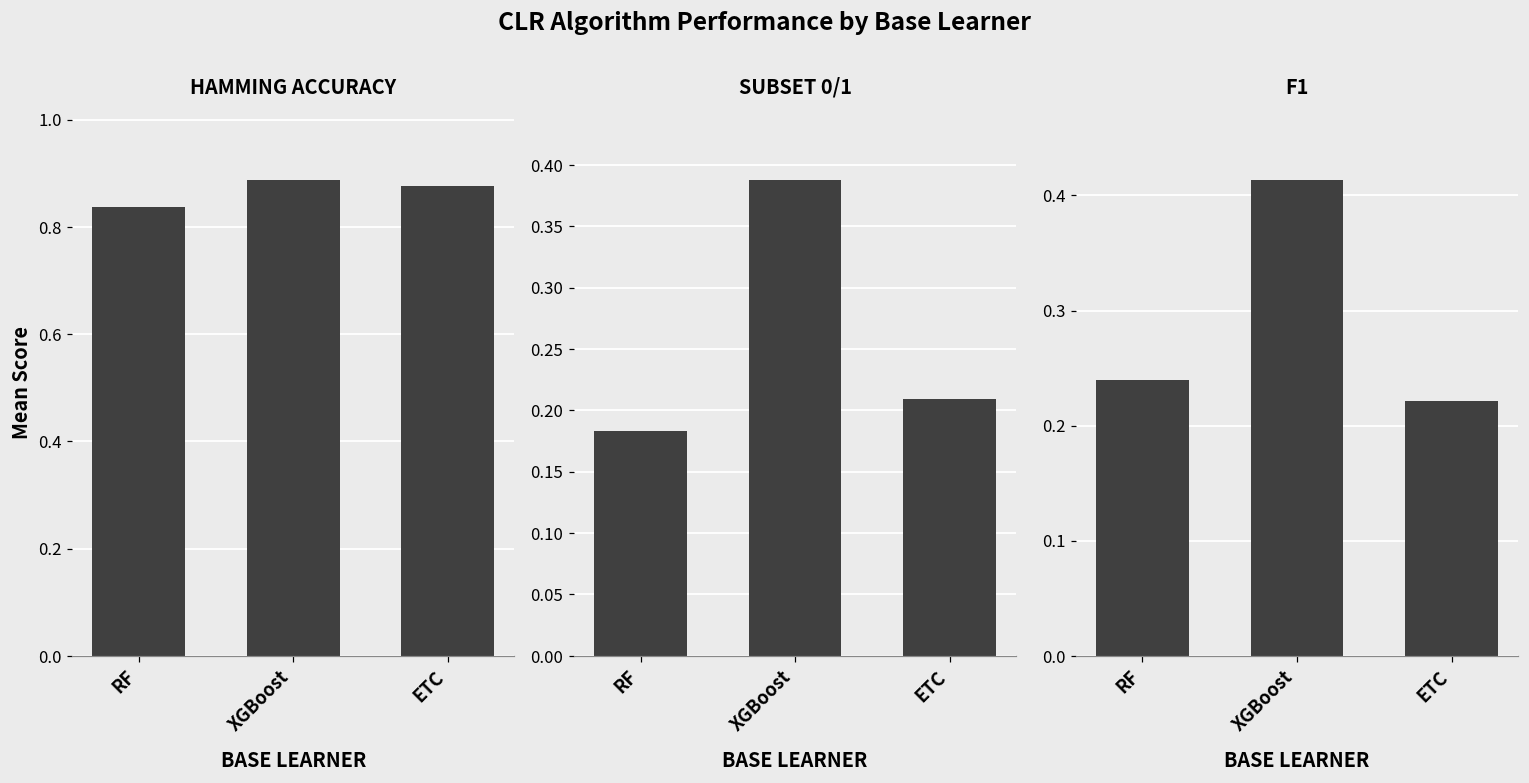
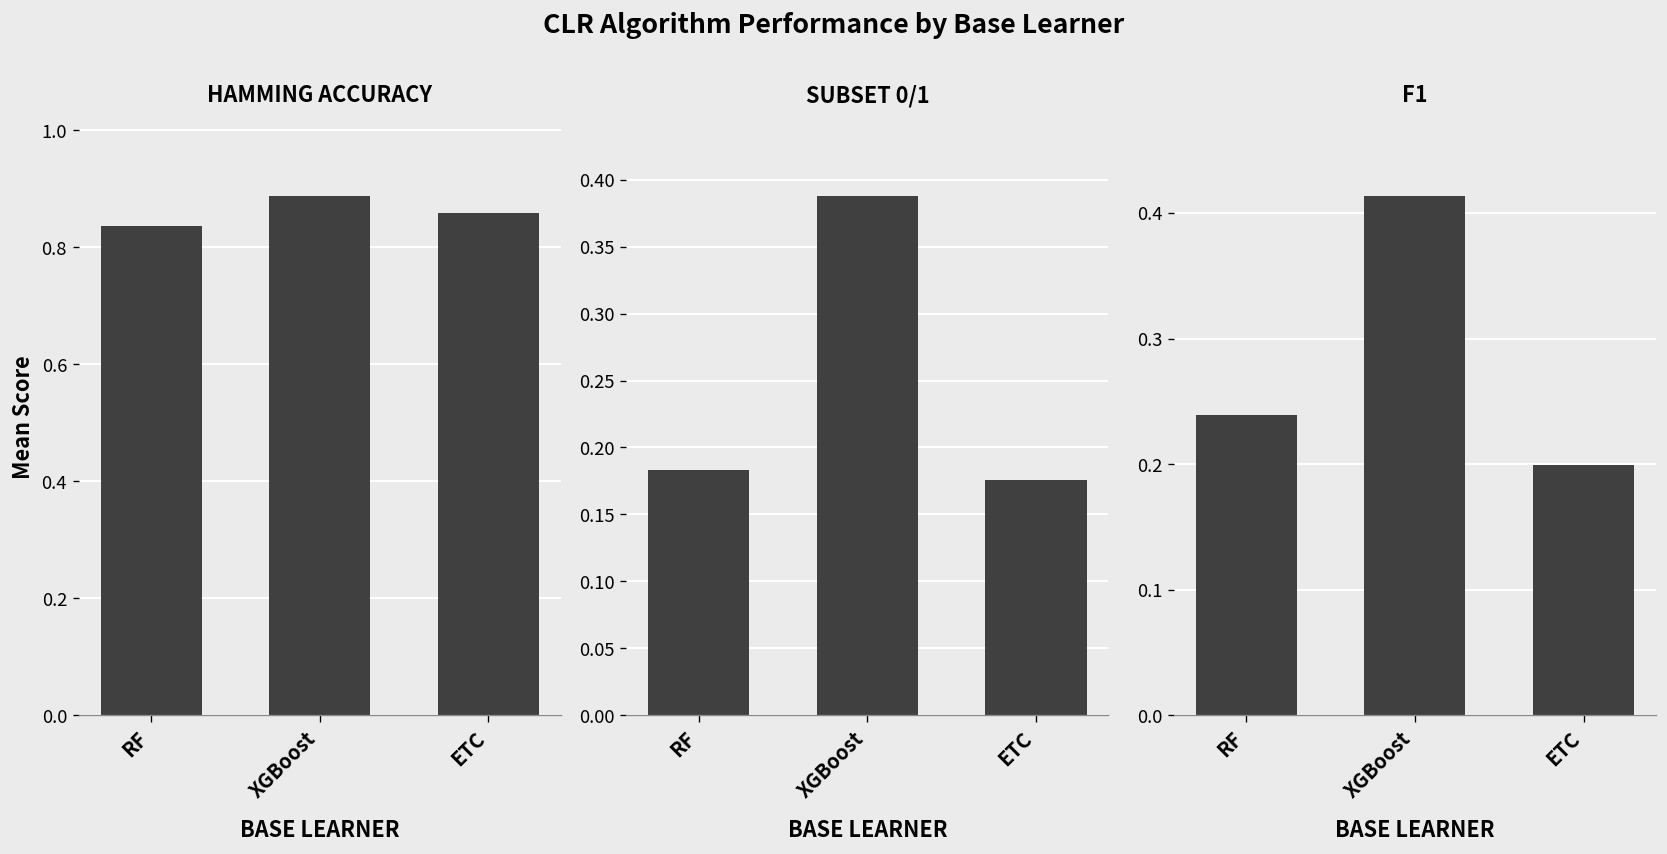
  {
    "HAMMING ACCURACY": {
      "RF": 0.84,
      "XGBoost": 0.89,
-     "ETC": 0.88
+     "ETC": 0.86
    },
    "SUBSET 0/1": {
      "RF": 0.183,
      "XGBoost": 0.388,
-     "ETC": 0.209
+     "ETC": 0.176
    },
    "F1": {
      "RF": 0.239,
      "XGBoost": 0.413,
-     "ETC": 0.221
+     "ETC": 0.200
    }
  }
